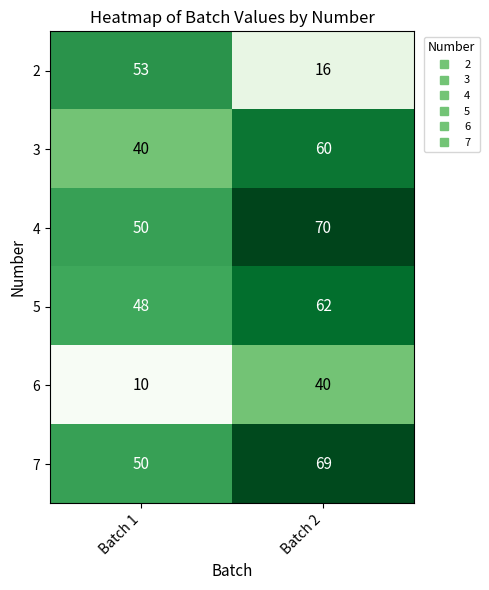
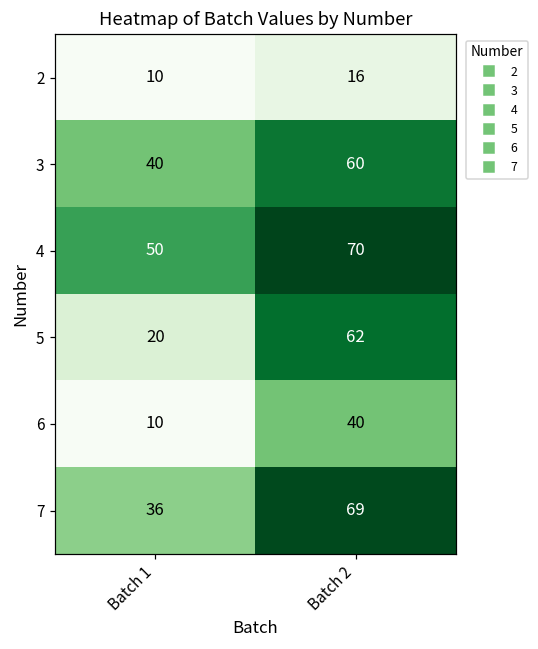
  {
    "2": {
-     "Batch 1": 53,
+     "Batch 1": 10,
      "Batch 2": 16
    },
    "3": {
      "Batch 1": 40,
      "Batch 2": 60
    },
    "4": {
      "Batch 1": 50,
      "Batch 2": 70
    },
    "5": {
-     "Batch 1": 48,
+     "Batch 1": 20,
      "Batch 2": 62
    },
    "6": {
      "Batch 1": 10,
      "Batch 2": 40
    },
    "7": {
-     "Batch 1": 50,
+     "Batch 1": 36,
      "Batch 2": 69
    }
  }
